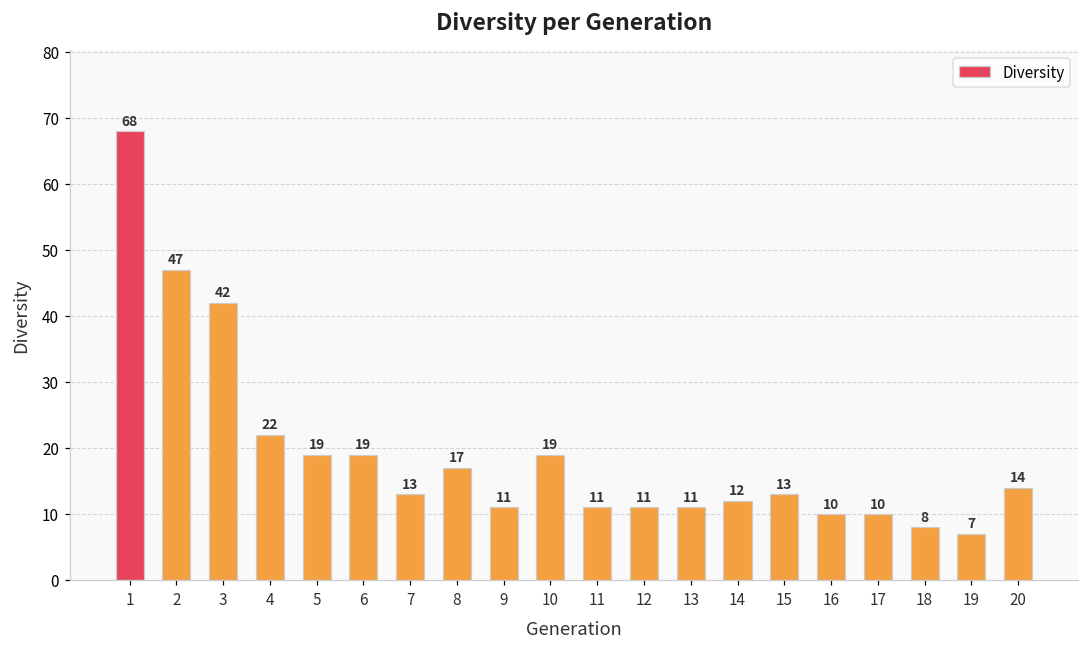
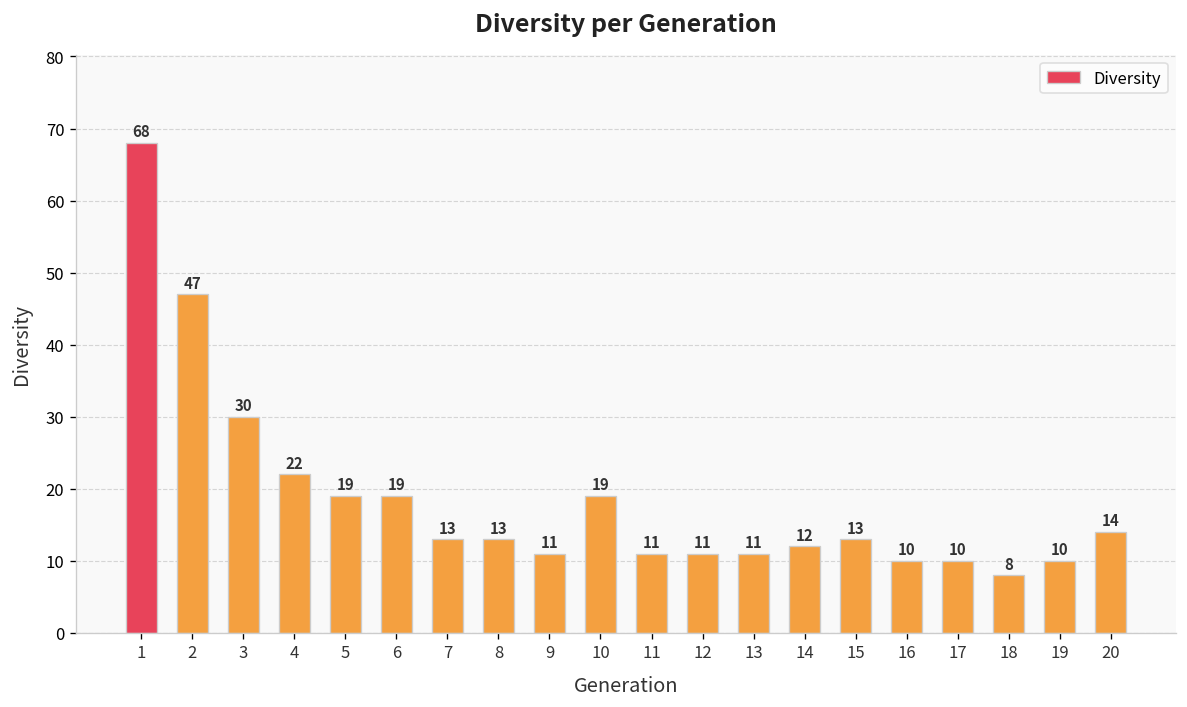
  {
    "1": 68,
    "2": 47,
-   "3": 42,
+   "3": 30,
    "4": 22,
    "5": 19,
    "6": 19,
    "7": 13,
-   "8": 17,
+   "8": 13,
    "9": 11,
    "10": 19,
    "11": 11,
    "12": 11,
    "13": 11,
    "14": 12,
    "15": 13,
    "16": 10,
    "17": 10,
    "18": 8,
-   "19": 7,
+   "19": 10,
    "20": 14
  }
